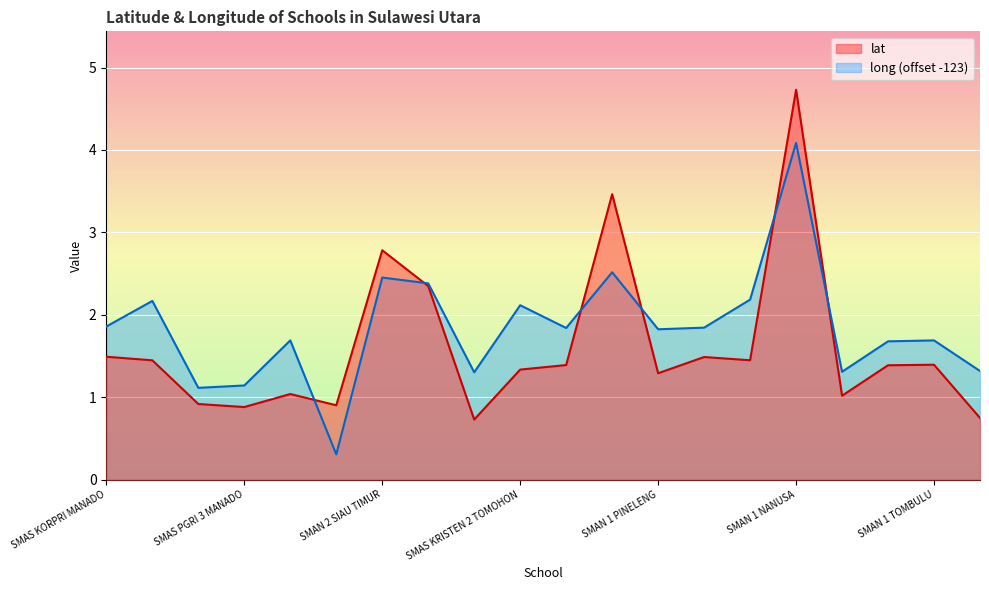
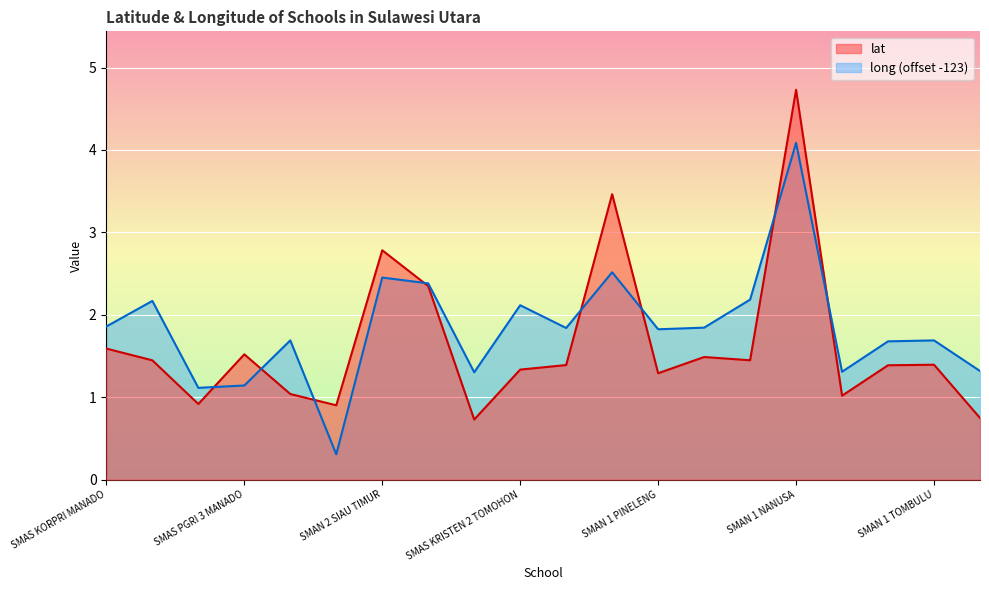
  {
    "lat": {
-     "SMAS KORPRI MANADO": 1.5,
-     "SMAS PGRI 3 MANADO": 0.9,
+     "SMAS KORPRI MANADO": 1.6,
+     "SMAS PGRI 3 MANADO": 1.5,
      "SMAN 2 SIAU TIMUR": 2.8,
      "SMAS KRISTEN 2 TOMOHON": 1.3,
      "SMAN 1 PINELENG": 1.3,
      "SMAN 1 NANUSA": 4.7,
      "SMAN 1 TOMBULU": 1.4
    },
    "long (offset -123)": {
      "SMAS KORPRI MANADO": 1.9,
      "SMAS PGRI 3 MANADO": 1.1,
      "SMAN 2 SIAU TIMUR": 2.5,
      "SMAS KRISTEN 2 TOMOHON": 2.1,
      "SMAN 1 PINELENG": 1.8,
      "SMAN 1 NANUSA": 4.1,
      "SMAN 1 TOMBULU": 1.7
    }
  }
